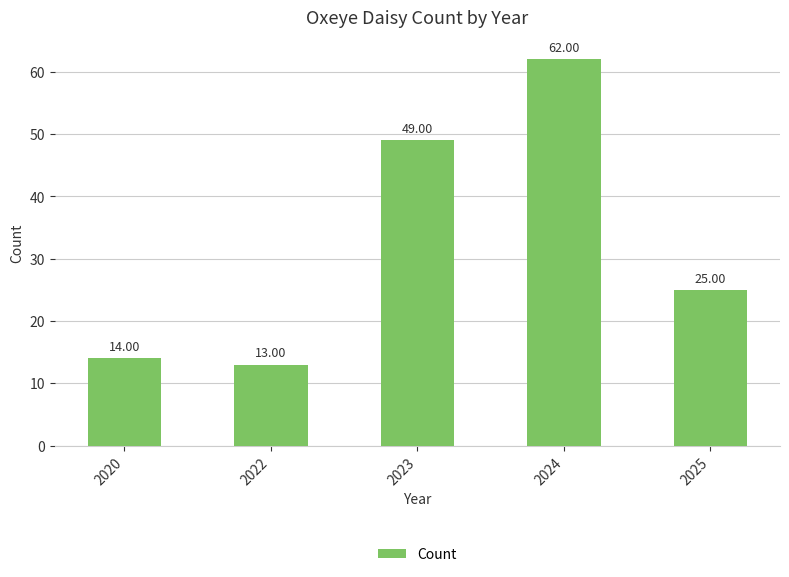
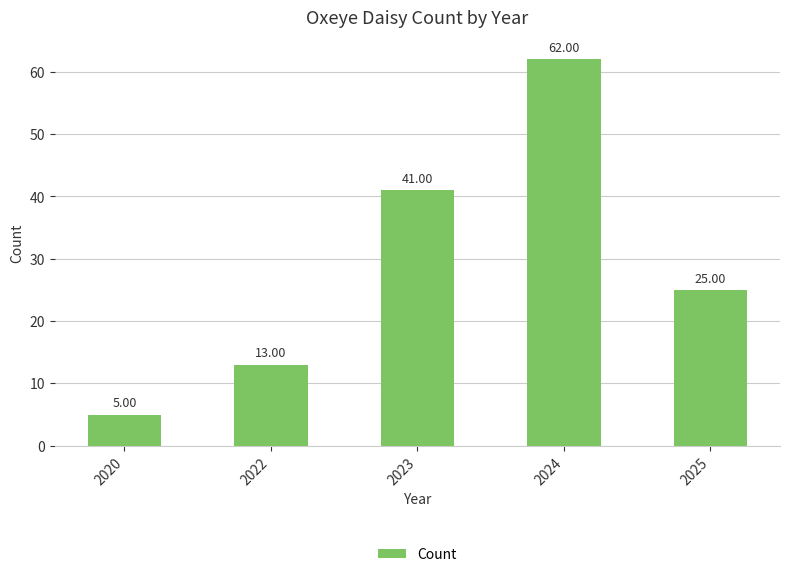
  {
-   "2020": 14.00,
+   "2020": 5.00,
    "2022": 13.00,
-   "2023": 49.00,
+   "2023": 41.00,
    "2024": 62.00,
    "2025": 25.00
  }
